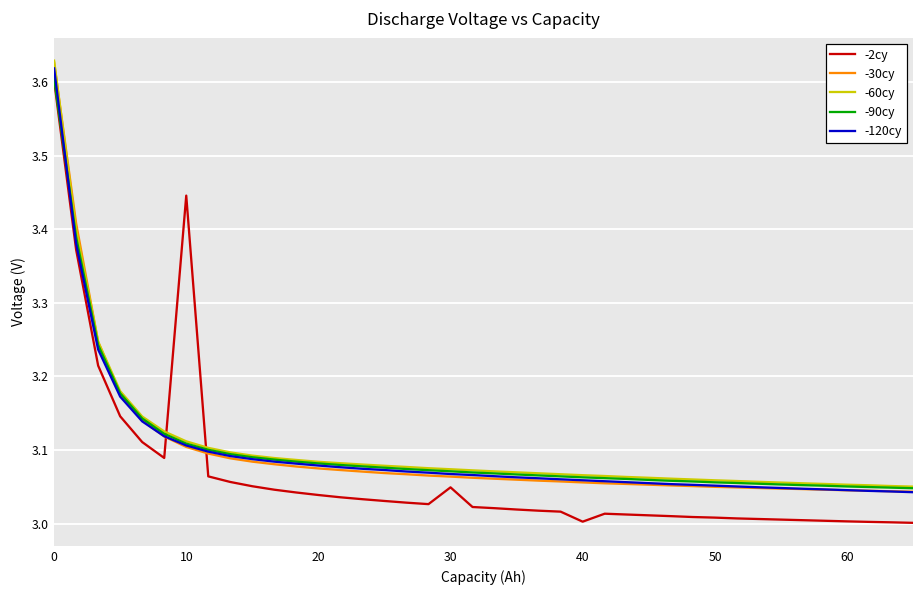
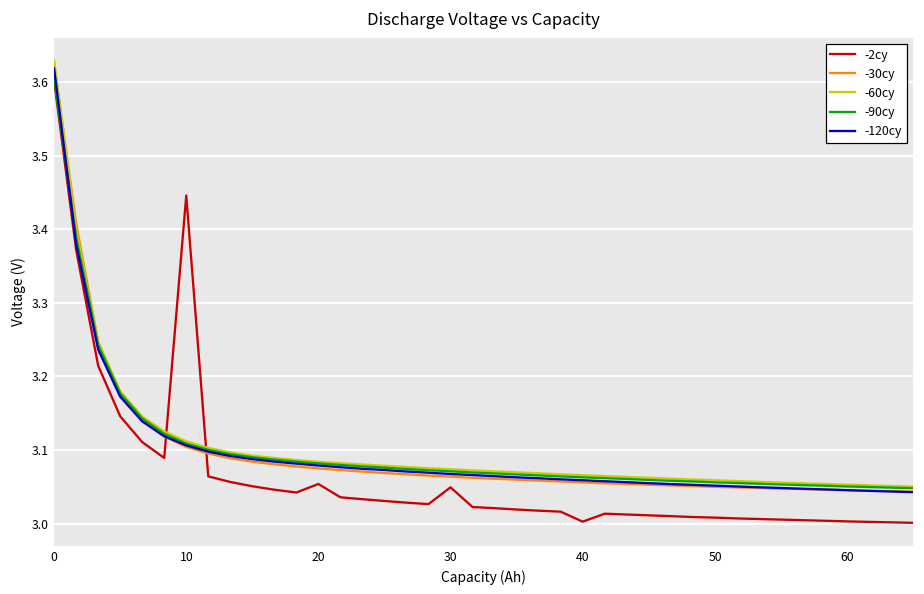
  {
    "-2cy": {
      "10": 3.45,
-     "20": 3.04,
+     "20": 3.05,
      "30": 3.05,
      "40": 3.00,
      "50": 3.01,
      "60": 3.00
    },
    "-30cy": {
      "20": 3.08
    },
    "-120cy": {
      "0": 3.62
    }
  }
